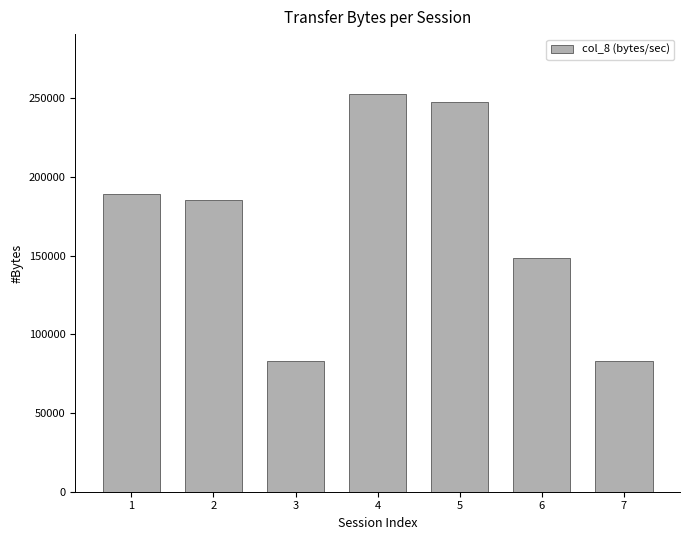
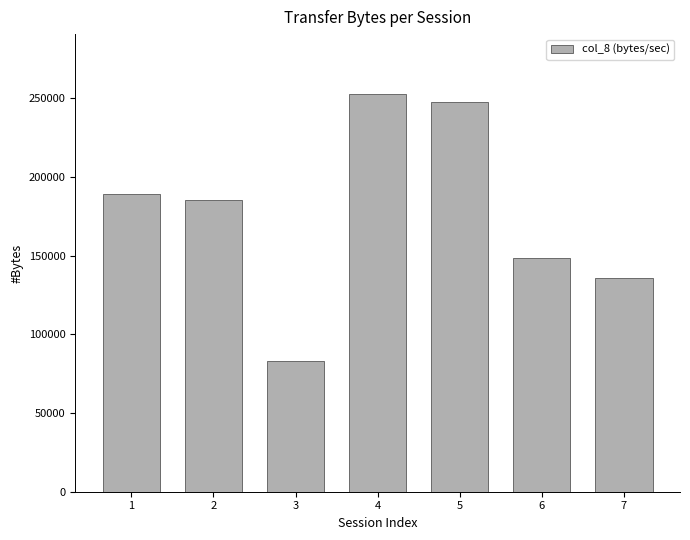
  {
    "1": 189000,
    "2": 185000,
    "3": 83000,
    "4": 253000,
    "5": 248000,
    "6": 148000,
-   "7": 83000
+   "7": 136000
  }
